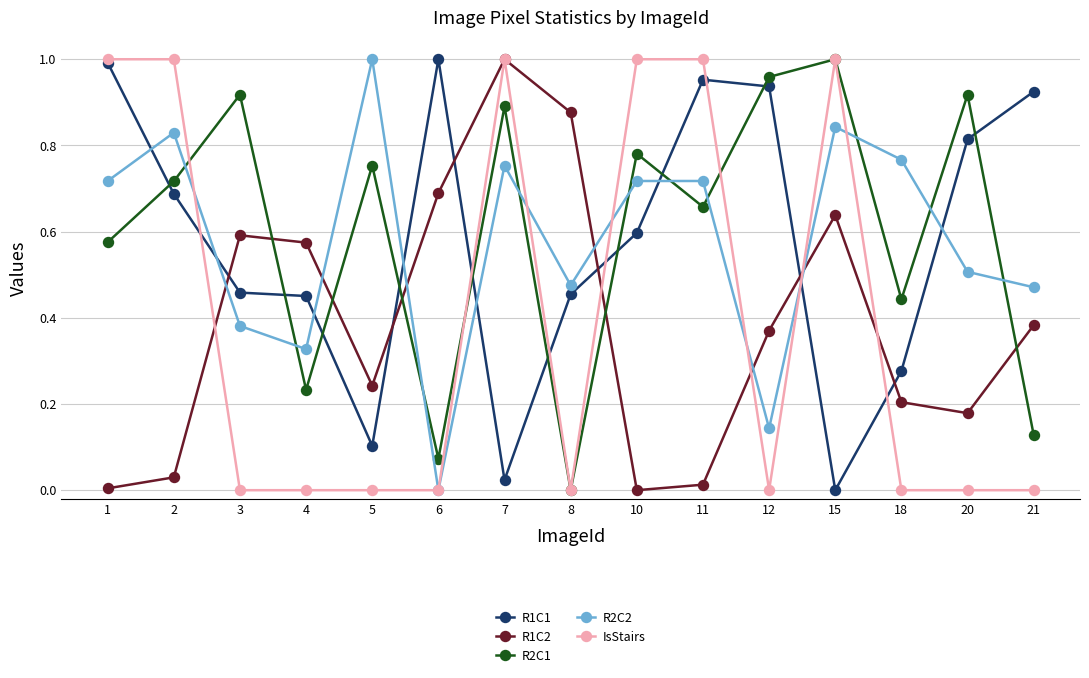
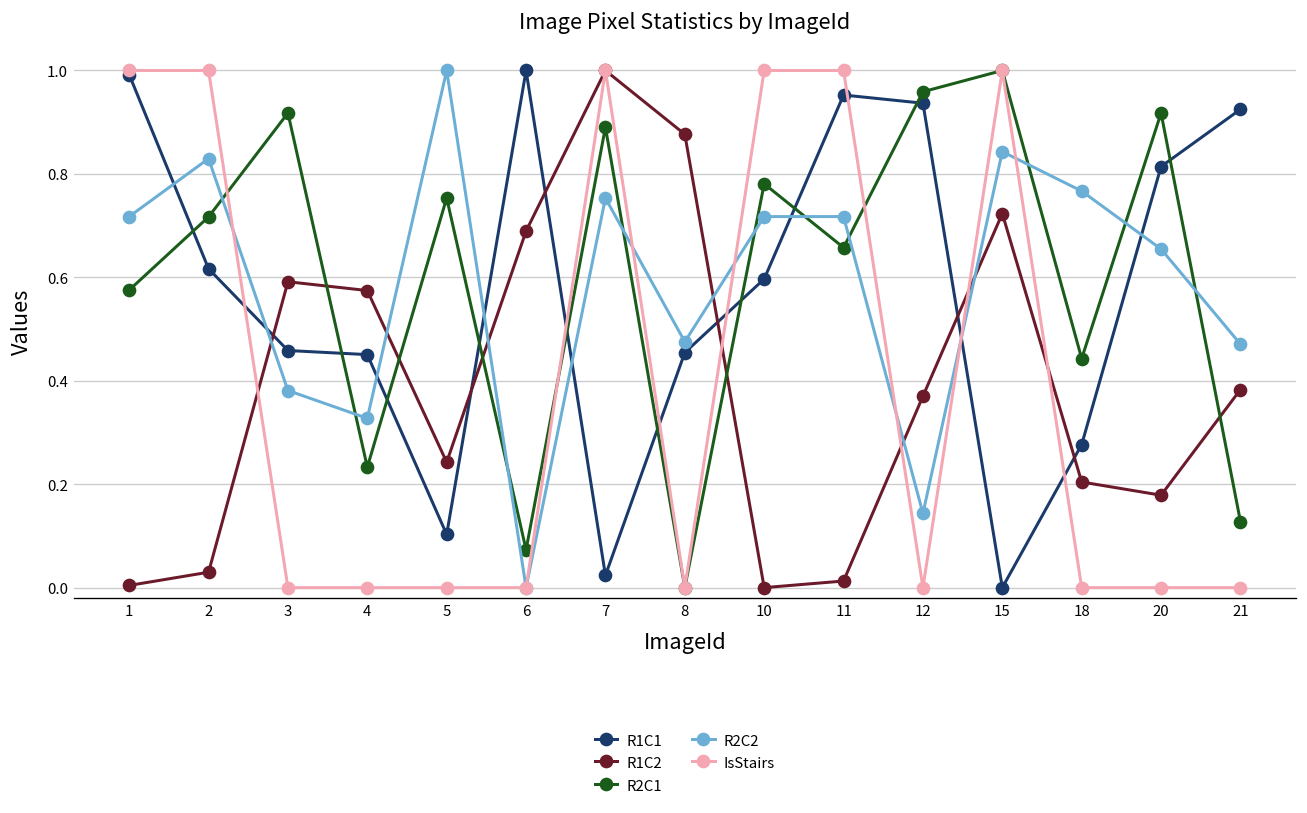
  {
    "R1C1": {
      "1": 0.99,
-     "2": 0.69,
+     "2": 0.62,
      "3": 0.46,
      "4": 0.45,
      "5": 0.10,
      "6": 1.00,
      "7": 0.02,
      "8": 0.45,
      "10": 0.60,
      "11": 0.95,
      "12": 0.94,
      "15": 0.00,
      "18": 0.28,
      "20": 0.81,
      "21": 0.92
    },
    "R1C2": {
      "1": 0.00,
      "2": 0.03,
      "3": 0.59,
      "4": 0.57,
      "5": 0.24,
      "6": 0.69,
      "8": 0.88,
      "10": 0.00,
      "11": 0.01,
      "12": 0.37,
-     "15": 0.64,
+     "15": 0.72,
      "18": 0.20,
      "20": 0.18,
      "21": 0.38
    },
    "R2C1": {
      "1": 0.58,
      "2": 0.72,
      "3": 0.92,
      "4": 0.23,
      "5": 0.75,
      "6": 0.07,
      "7": 0.89,
      "10": 0.78,
      "11": 0.66,
      "12": 0.96,
      "18": 0.44,
      "20": 0.92,
      "21": 0.13
    },
    "R2C2": {
      "1": 0.72,
      "2": 0.83,
      "3": 0.38,
      "4": 0.33,
      "5": 1.00,
      "7": 0.75,
      "8": 0.48,
      "10": 0.72,
      "11": 0.72,
      "12": 0.14,
      "15": 0.84,
      "18": 0.77,
-     "20": 0.51,
+     "20": 0.65,
      "21": 0.47
    },
    "IsStairs": {
      "1": 1.00,
      "2": 1.00,
      "3": 0.00,
      "4": 0.00,
      "5": 0.00,
      "10": 1.00,
      "11": 1.00,
      "12": 0.00,
      "18": 0.00,
      "20": 0.00,
      "21": 0.00
    }
  }
